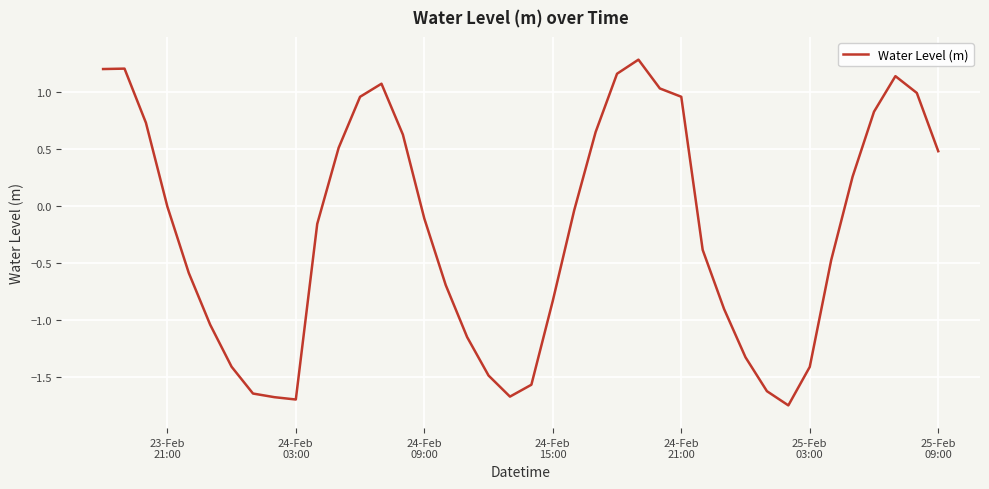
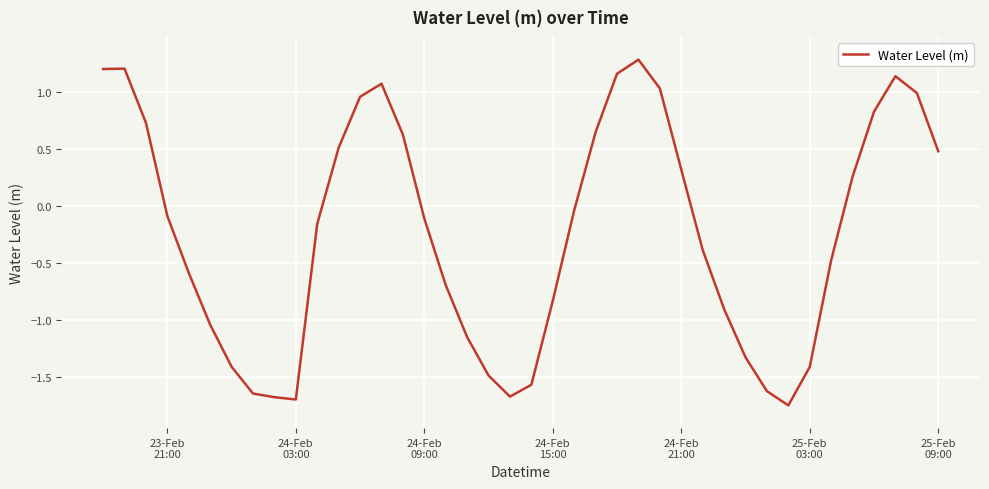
  {
-   "23-Feb 21:00": 0.00,
+   "23-Feb 21:00": -0.09,
    "24-Feb 03:00": -1.70,
    "24-Feb 09:00": -0.11,
    "24-Feb 15:00": -0.83,
-   "24-Feb 21:00": 0.96,
+   "24-Feb 21:00": 0.32,
    "25-Feb 03:00": -1.41,
    "25-Feb 09:00": 0.48
  }
